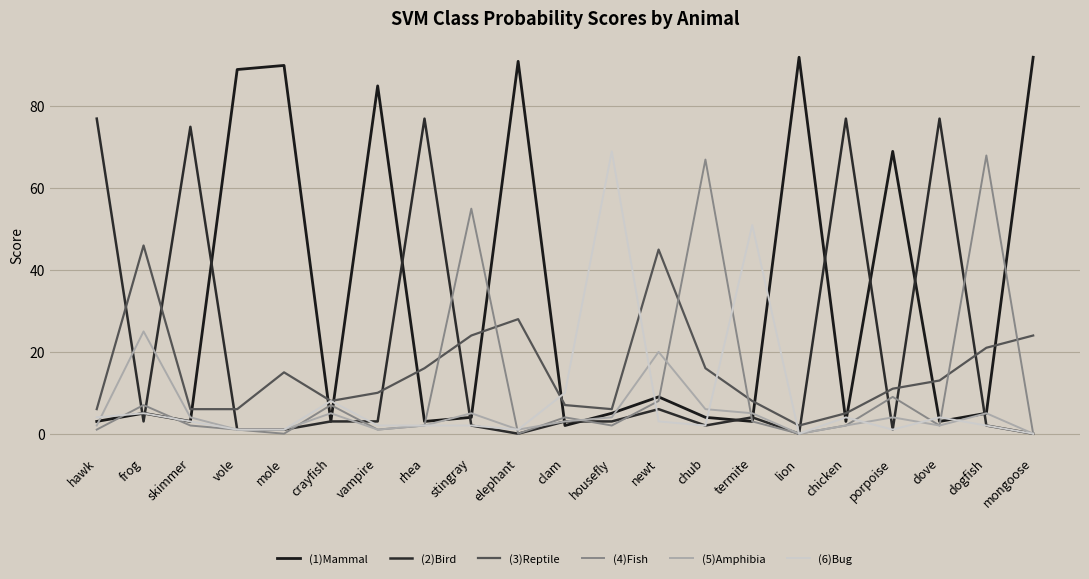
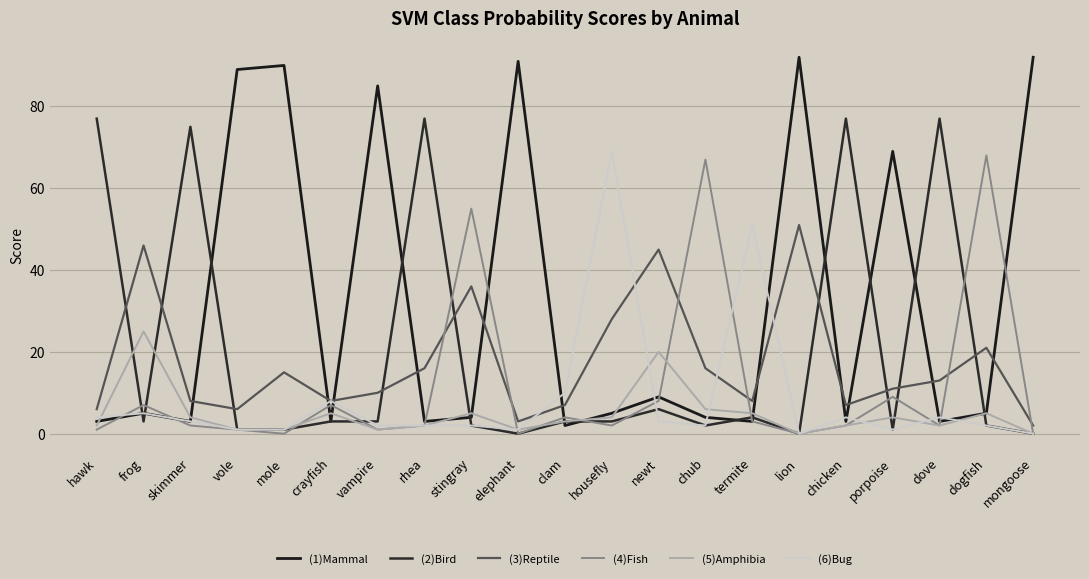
  {
    "(3)Reptile": {
      "hawk": 6,
      "frog": 46,
-     "skimmer": 6,
+     "skimmer": 8,
      "vole": 6,
      "mole": 15,
      "vampire": 10,
      "rhea": 16,
-     "stingray": 24,
-     "elephant": 28,
+     "stingray": 36,
+     "elephant": 3,
      "clam": 7,
-     "housefly": 6,
+     "housefly": 28,
      "newt": 45,
      "chub": 16,
      "termite": 8,
-     "lion": 2,
-     "chicken": 5,
+     "lion": 51,
+     "chicken": 7,
      "porpoise": 11,
      "dove": 13,
      "dogfish": 21,
-     "mongoose": 24
+     "mongoose": 2
    }
  }
